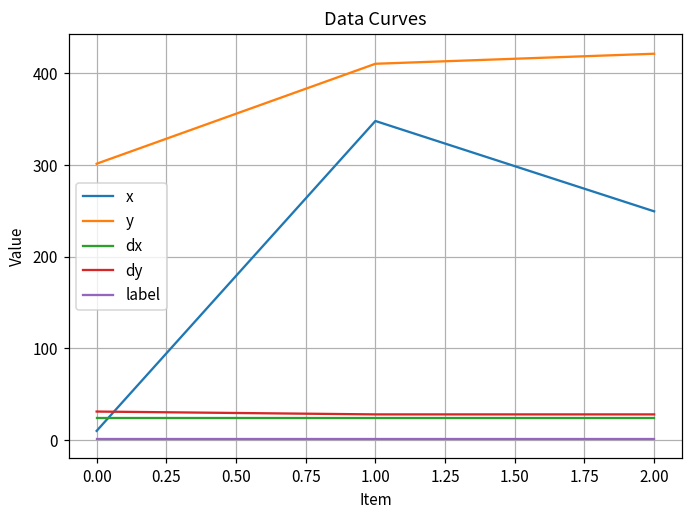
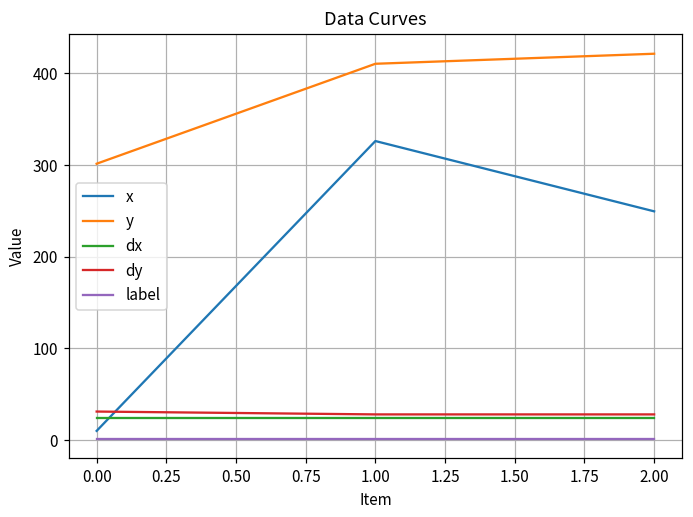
  {
    "x": {
      "0.00": 10,
-     "1.00": 350,
+     "1.00": 330,
      "2.00": 250
    },
    "y": {
      "0.00": 300,
      "1.00": 410,
      "2.00": 420
    },
    "dx": {
      "0.00": 20,
      "1.00": 20,
      "2.00": 20
    },
    "dy": {
      "0.00": 30,
      "1.00": 30,
      "2.00": 30
    },
    "label": {
      "0.00": 0,
      "1.00": 0,
      "2.00": 0
    }
  }
